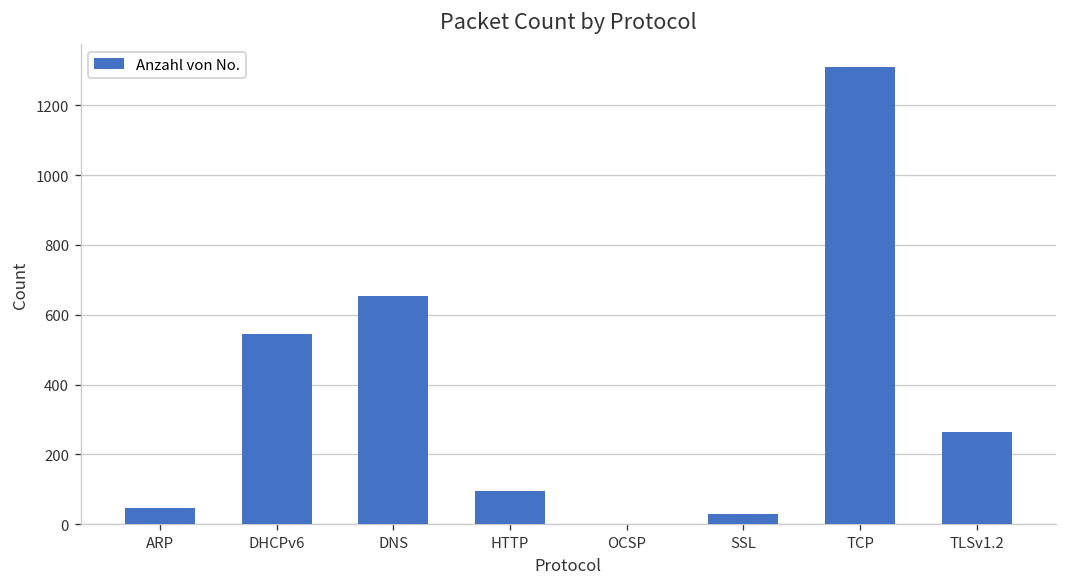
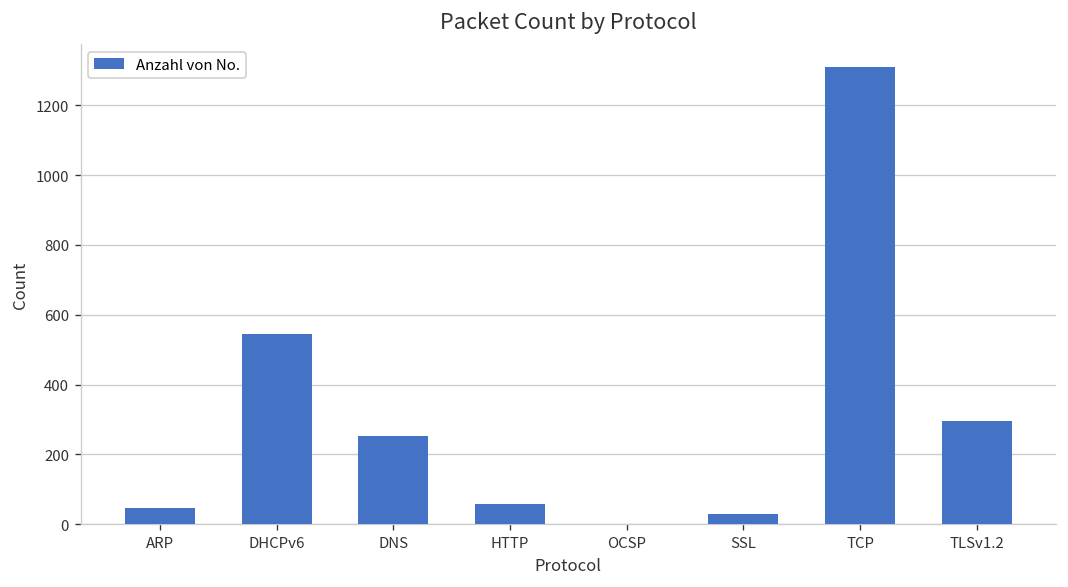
  {
    "ARP": 50,
    "DHCPv6": 550,
-   "DNS": 650,
-   "HTTP": 90,
+   "DNS": 250,
+   "HTTP": 60,
    "SSL": 30,
    "TCP": 1310,
-   "TLSv1.2": 260
+   "TLSv1.2": 300
  }
